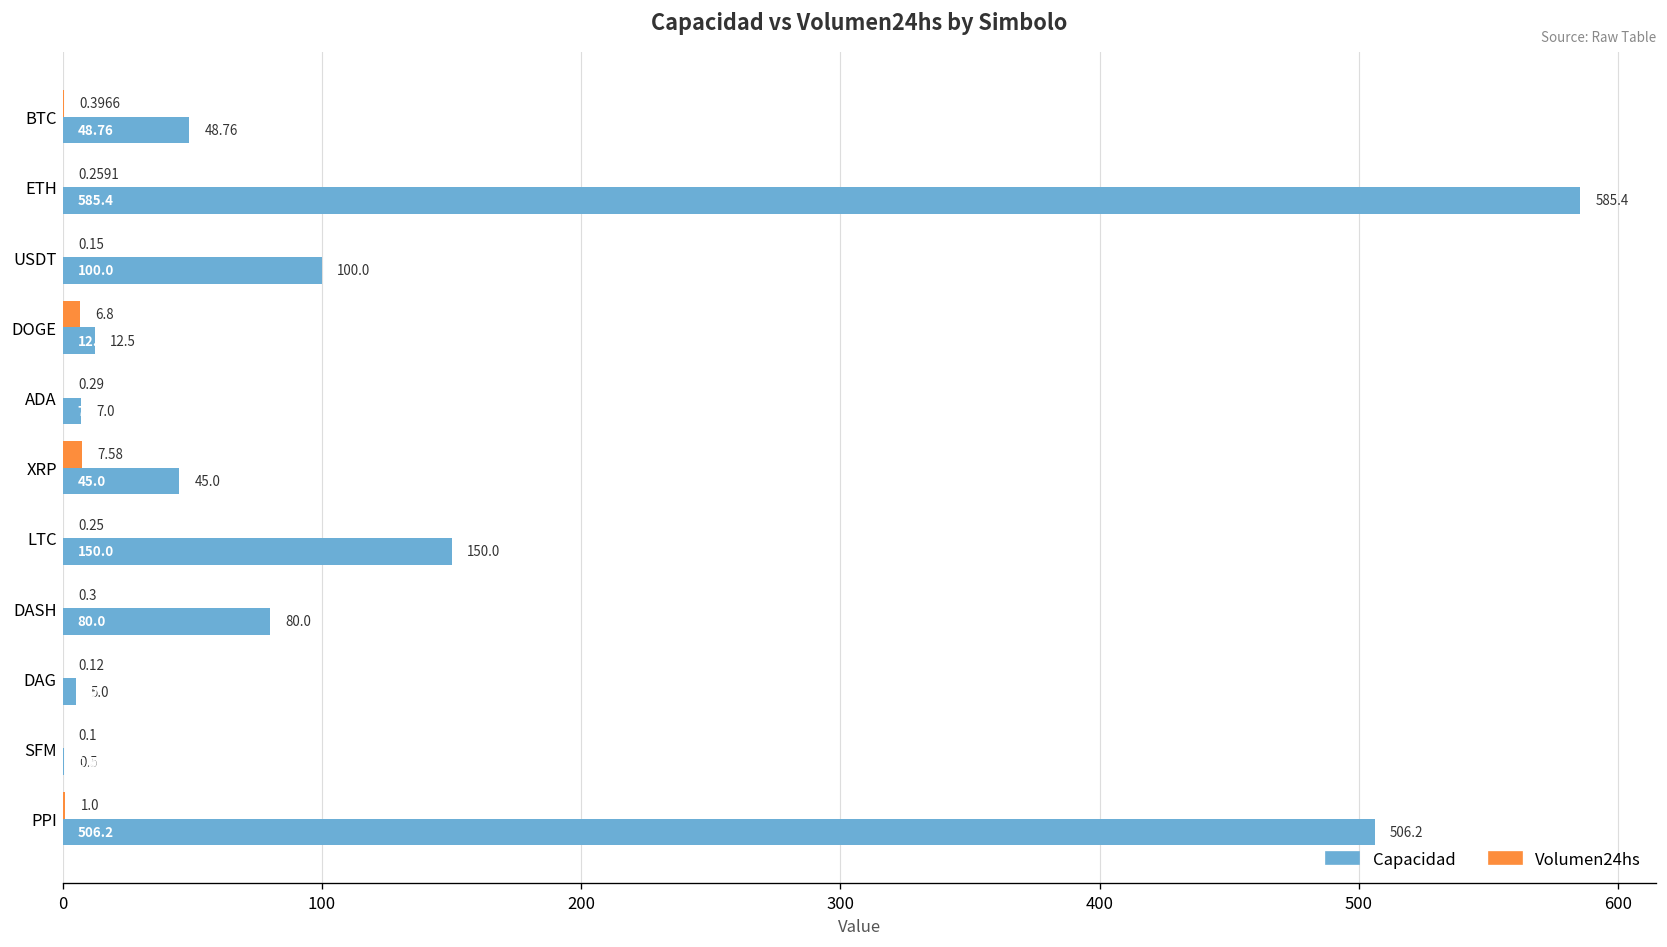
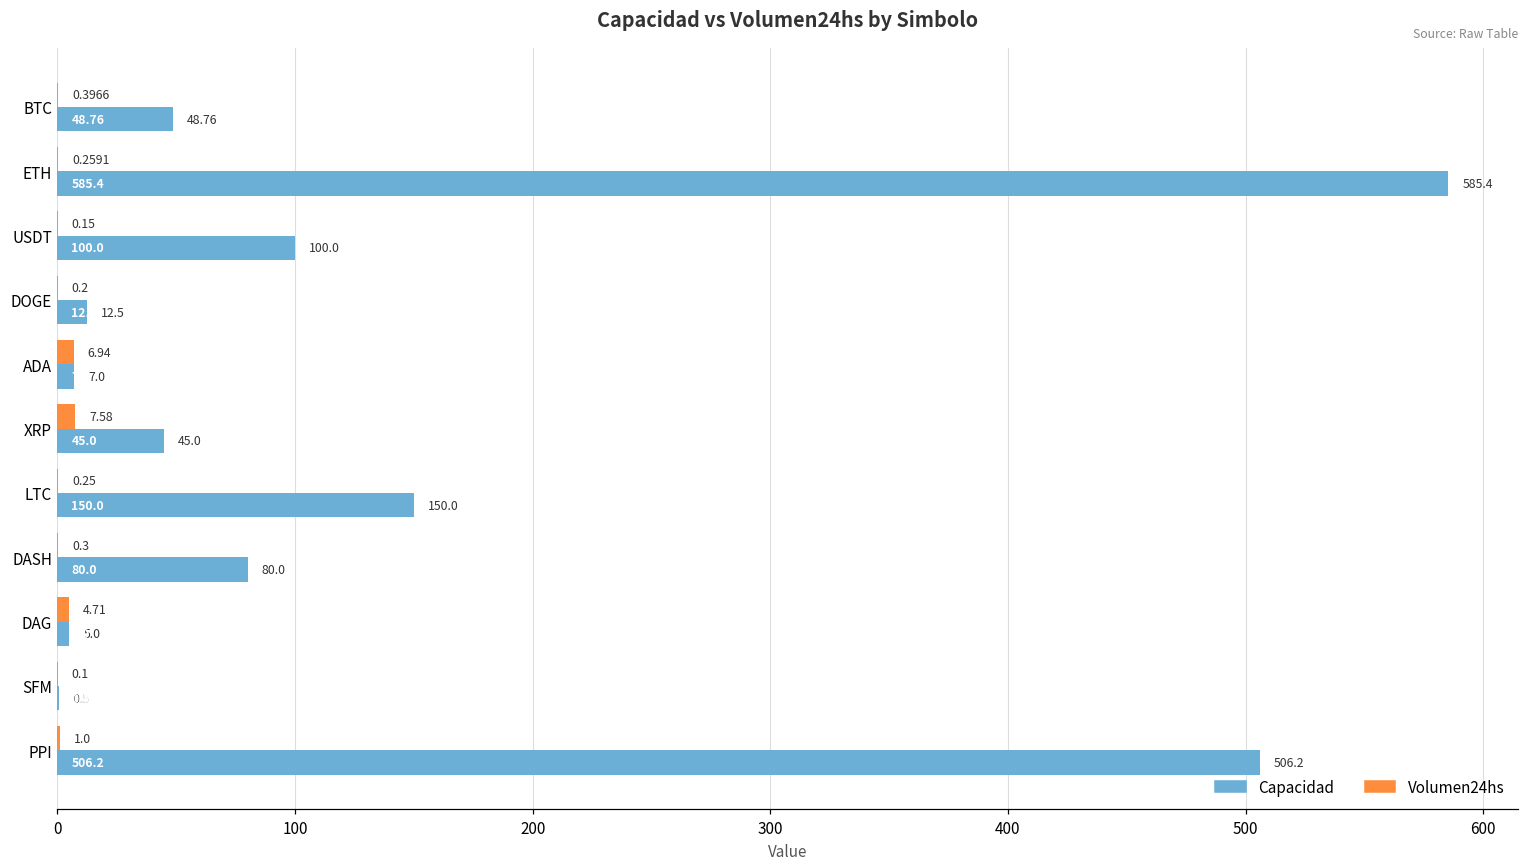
  {
    "Capacidad": {
      "BTC": 48.76,
      "ETH": 585.4,
      "USDT": 100.0,
      "DOGE": 12.5,
      "ADA": 7.0,
      "XRP": 45.0,
      "LTC": 150.0,
      "DASH": 80.0,
      "DAG": 5.0,
      "SFM": 0.5,
      "PPI": 506.2
    },
    "Volumen24hs": {
      "BTC": 0.3966,
      "ETH": 0.2591,
      "USDT": 0.15,
-     "DOGE": 6.8,
-     "ADA": 0.29,
+     "DOGE": 0.2,
+     "ADA": 6.94,
      "XRP": 7.58,
      "LTC": 0.25,
      "DASH": 0.3,
-     "DAG": 0.12,
+     "DAG": 4.71,
      "SFM": 0.1,
      "PPI": 1.0
    }
  }
